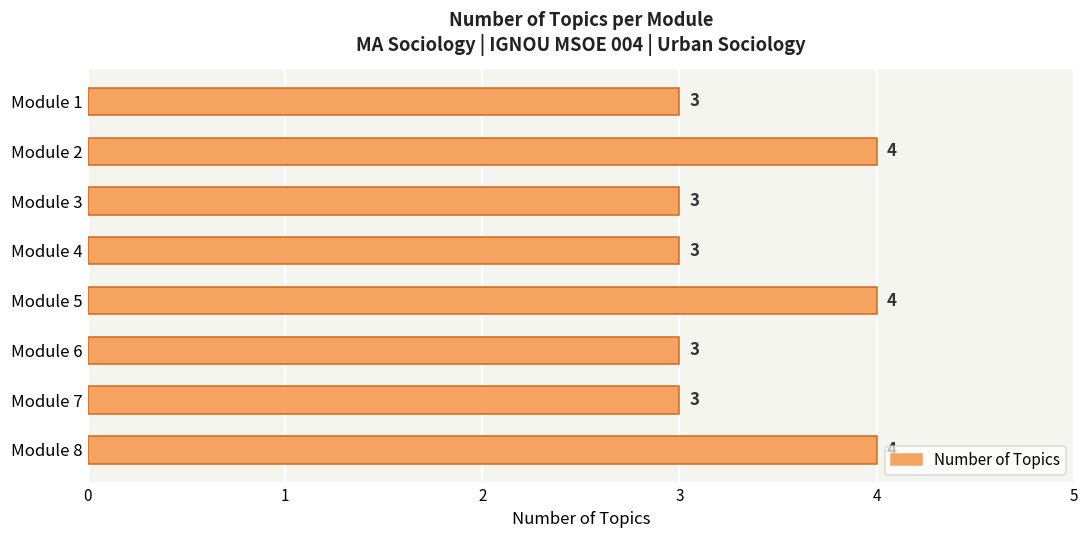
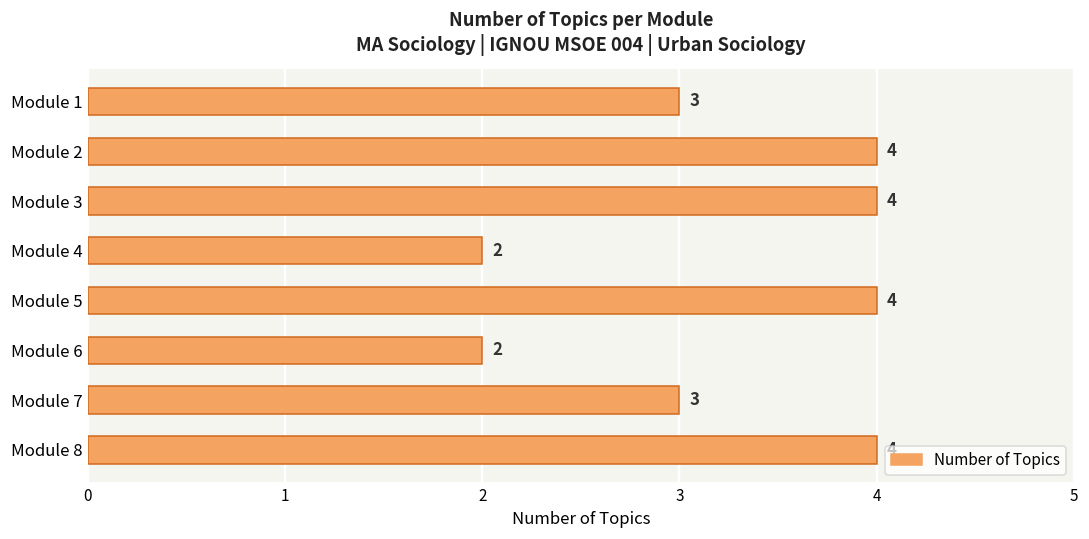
  {
    "Module 1": 3,
    "Module 2": 4,
-   "Module 3": 3,
-   "Module 4": 3,
+   "Module 3": 4,
+   "Module 4": 2,
    "Module 5": 4,
-   "Module 6": 3,
+   "Module 6": 2,
    "Module 7": 3
  }
